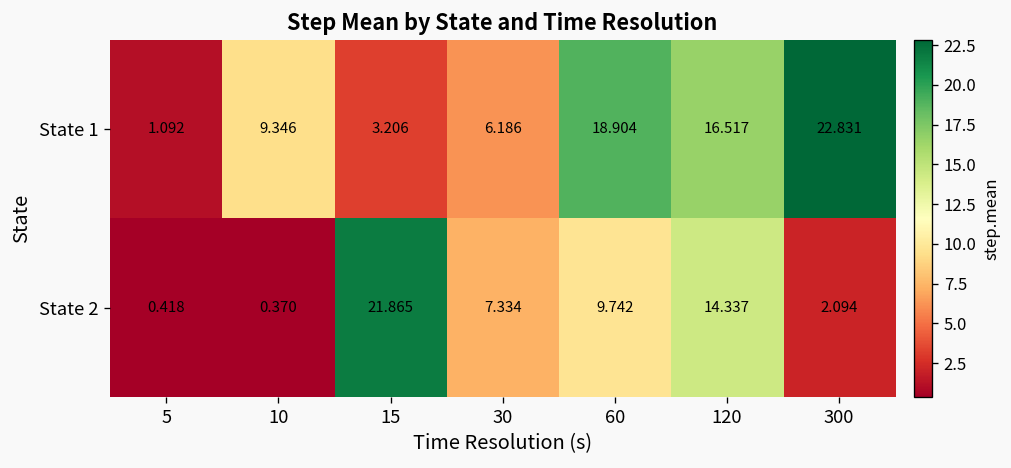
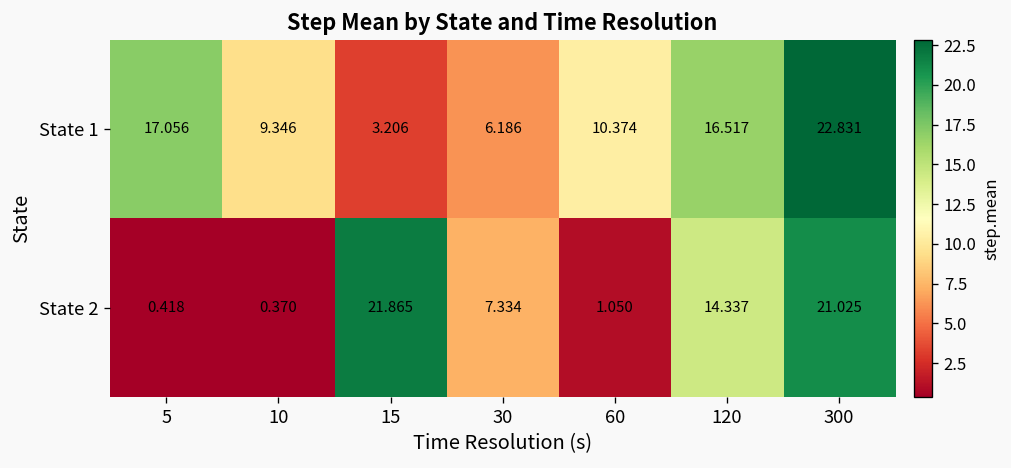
  {
    "State 1": {
-     "5": 1.092,
+     "5": 17.056,
      "10": 9.346,
      "15": 3.206,
      "30": 6.186,
-     "60": 18.904,
+     "60": 10.374,
      "120": 16.517,
      "300": 22.831
    },
    "State 2": {
      "5": 0.418,
      "10": 0.370,
      "15": 21.865,
      "30": 7.334,
-     "60": 9.742,
+     "60": 1.050,
      "120": 14.337,
-     "300": 2.094
+     "300": 21.025
    }
  }
